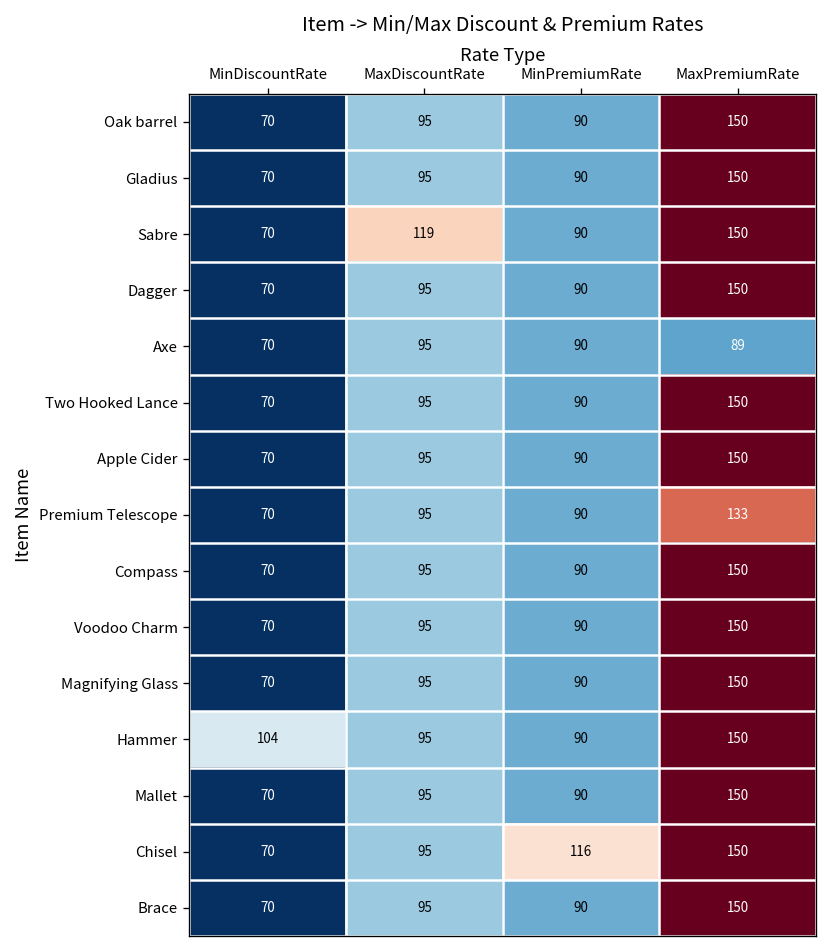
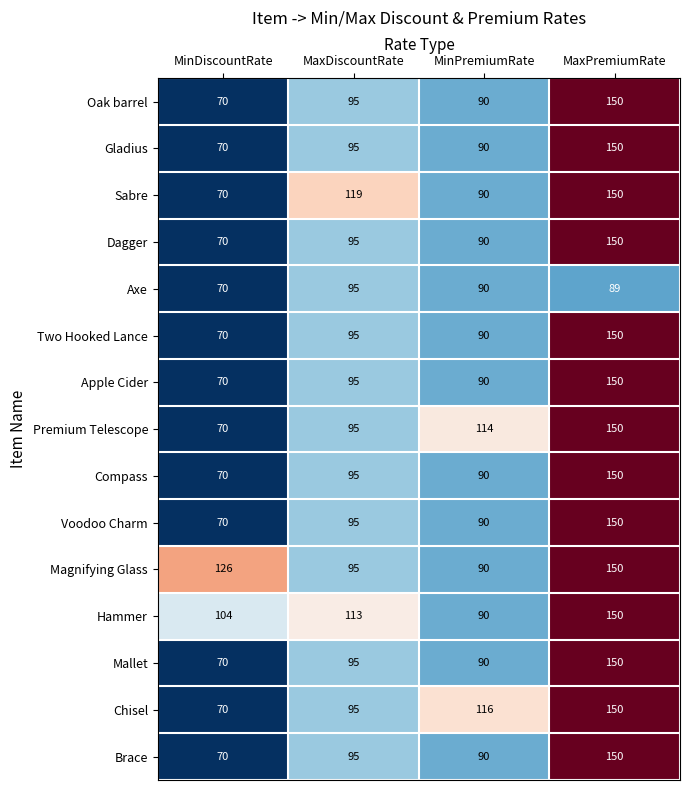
  {
    "Oak barrel": {
      "MinDiscountRate": 70,
      "MaxDiscountRate": 95,
      "MinPremiumRate": 90,
      "MaxPremiumRate": 150
    },
    "Gladius": {
      "MinDiscountRate": 70,
      "MaxDiscountRate": 95,
      "MinPremiumRate": 90,
      "MaxPremiumRate": 150
    },
    "Sabre": {
      "MinDiscountRate": 70,
      "MaxDiscountRate": 119,
      "MinPremiumRate": 90,
      "MaxPremiumRate": 150
    },
    "Dagger": {
      "MinDiscountRate": 70,
      "MaxDiscountRate": 95,
      "MinPremiumRate": 90,
      "MaxPremiumRate": 150
    },
    "Axe": {
      "MinDiscountRate": 70,
      "MaxDiscountRate": 95,
      "MinPremiumRate": 90,
      "MaxPremiumRate": 89
    },
    "Two Hooked Lance": {
      "MinDiscountRate": 70,
      "MaxDiscountRate": 95,
      "MinPremiumRate": 90,
      "MaxPremiumRate": 150
    },
    "Apple Cider": {
      "MinDiscountRate": 70,
      "MaxDiscountRate": 95,
      "MinPremiumRate": 90,
      "MaxPremiumRate": 150
    },
    "Premium Telescope": {
      "MinDiscountRate": 70,
      "MaxDiscountRate": 95,
-     "MinPremiumRate": 90,
-     "MaxPremiumRate": 133
+     "MinPremiumRate": 114,
+     "MaxPremiumRate": 150
    },
    "Compass": {
      "MinDiscountRate": 70,
      "MaxDiscountRate": 95,
      "MinPremiumRate": 90,
      "MaxPremiumRate": 150
    },
    "Voodoo Charm": {
      "MinDiscountRate": 70,
      "MaxDiscountRate": 95,
      "MinPremiumRate": 90,
      "MaxPremiumRate": 150
    },
    "Magnifying Glass": {
-     "MinDiscountRate": 70,
+     "MinDiscountRate": 126,
      "MaxDiscountRate": 95,
      "MinPremiumRate": 90,
      "MaxPremiumRate": 150
    },
    "Hammer": {
      "MinDiscountRate": 104,
-     "MaxDiscountRate": 95,
+     "MaxDiscountRate": 113,
      "MinPremiumRate": 90,
      "MaxPremiumRate": 150
    },
    "Mallet": {
      "MinDiscountRate": 70,
      "MaxDiscountRate": 95,
      "MinPremiumRate": 90,
      "MaxPremiumRate": 150
    },
    "Chisel": {
      "MinDiscountRate": 70,
      "MaxDiscountRate": 95,
      "MinPremiumRate": 116,
      "MaxPremiumRate": 150
    },
    "Brace": {
      "MinDiscountRate": 70,
      "MaxDiscountRate": 95,
      "MinPremiumRate": 90,
      "MaxPremiumRate": 150
    }
  }
